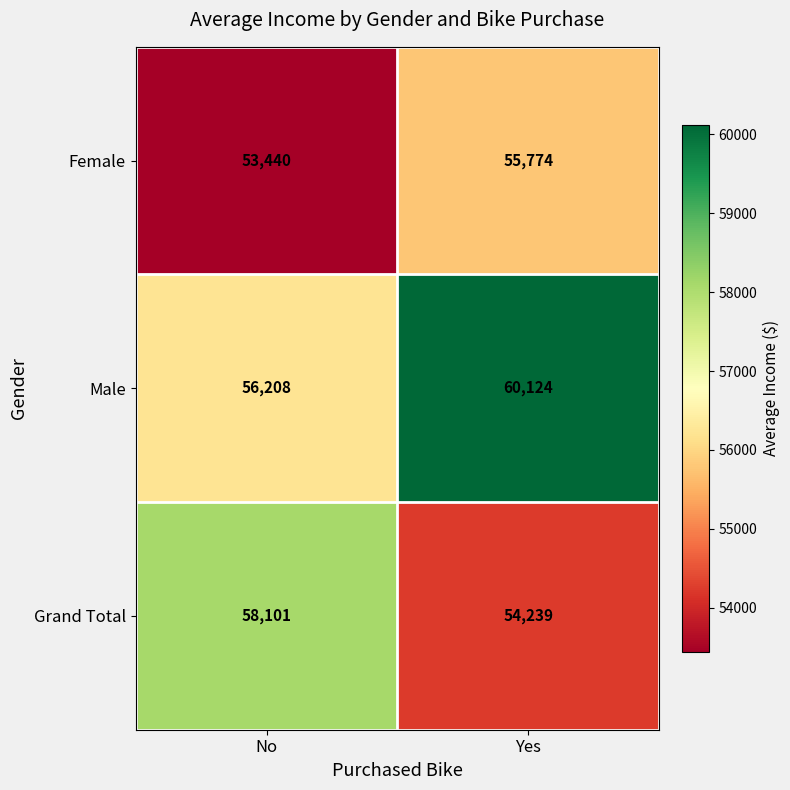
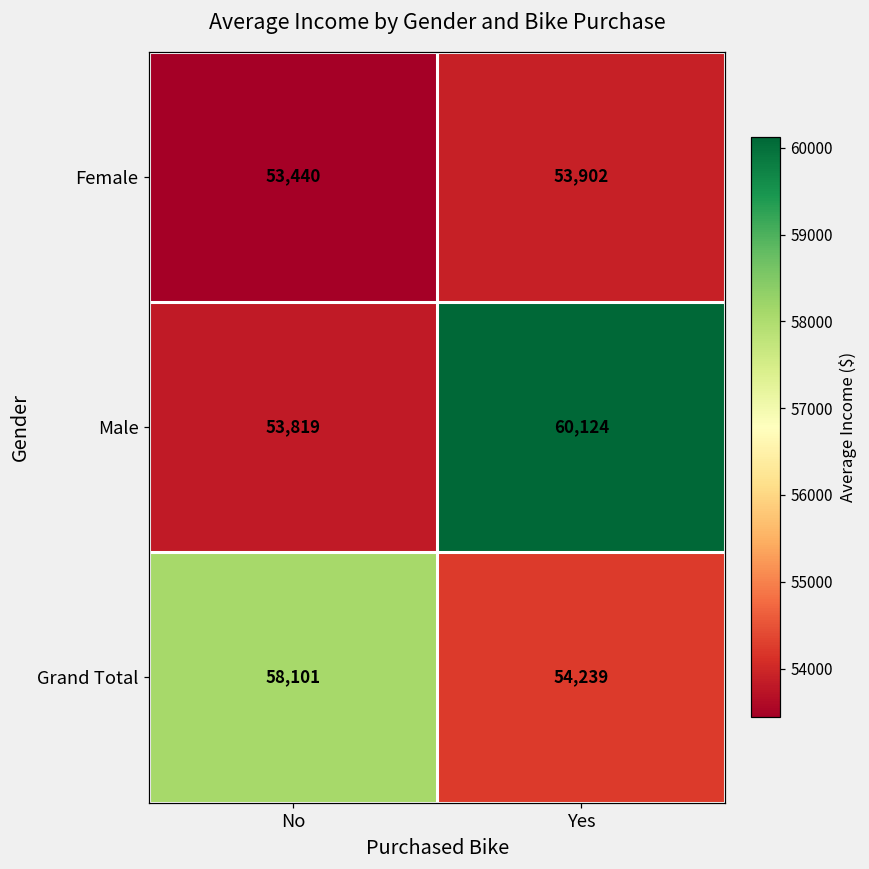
  {
    "Female": {
      "No": "53,440",
-     "Yes": "55,774"
+     "Yes": "53,902"
    },
    "Male": {
-     "No": "56,208",
+     "No": "53,819",
      "Yes": "60,124"
    },
    "Grand Total": {
      "No": "58,101",
      "Yes": "54,239"
    }
  }
